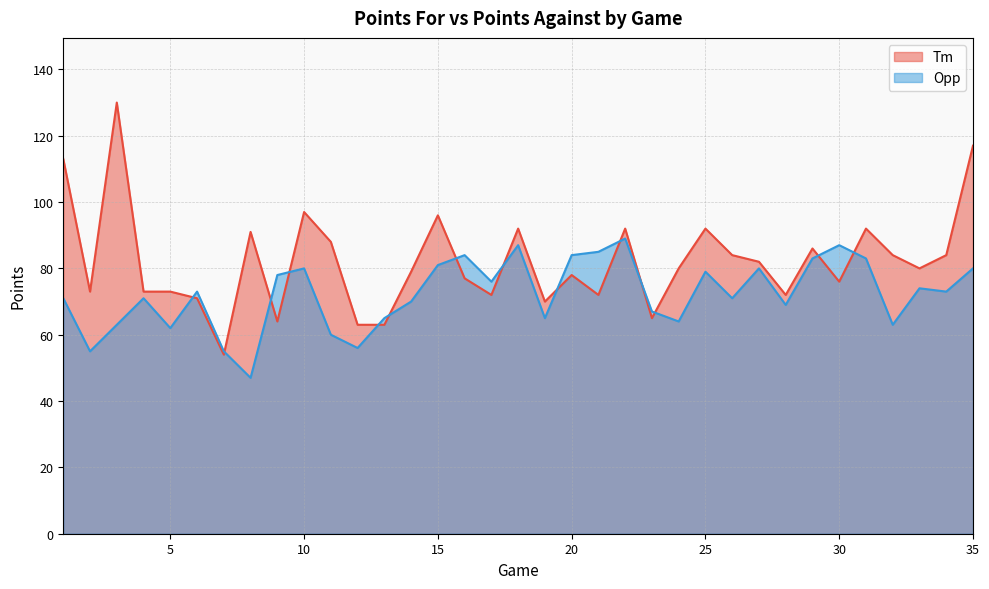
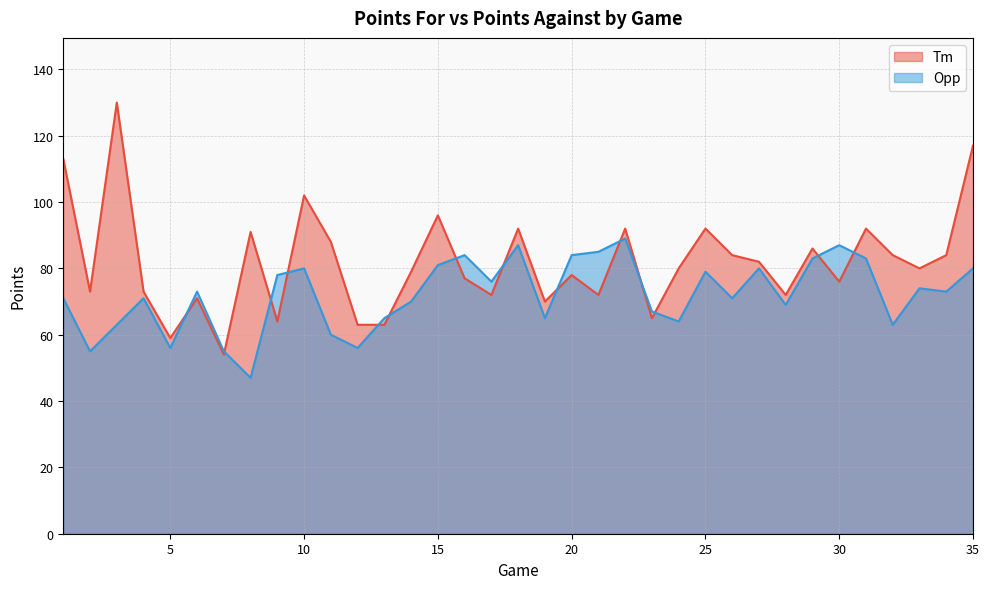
  {
    "Tm": {
-     "5": 73,
-     "10": 97,
+     "5": 59,
+     "10": 102,
      "15": 96,
      "20": 78,
      "25": 92,
      "30": 76,
      "35": 117
    },
    "Opp": {
-     "5": 62,
+     "5": 56,
      "10": 80,
      "15": 81,
      "20": 84,
      "25": 79,
      "30": 87,
      "35": 80
    }
  }
